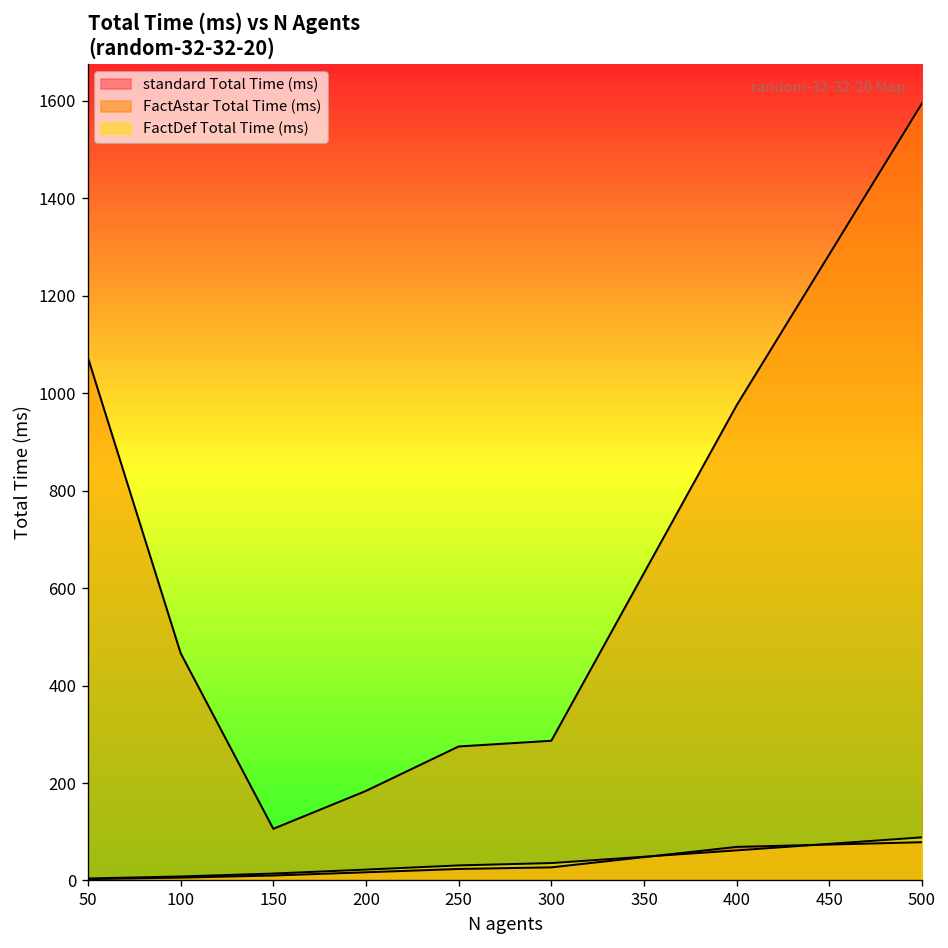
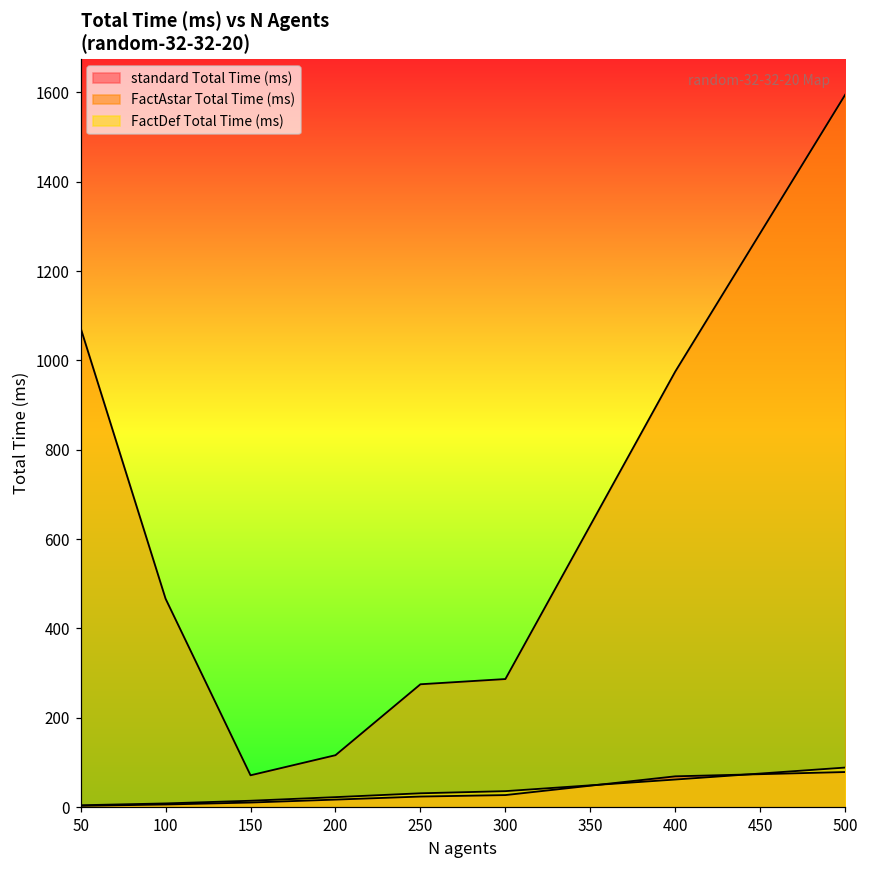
  {
    "standard Total Time (ms)": {
      "250": 20,
      "300": 30,
      "400": 70,
      "500": 80
    },
    "FactAstar Total Time (ms)": {
      "50": 1070,
      "100": 470,
-     "150": 110,
-     "200": 180,
+     "150": 70,
+     "200": 120,
      "250": 280,
      "300": 290,
      "400": 980
    },
    "FactDef Total Time (ms)": {
      "250": 30,
      "300": 40,
      "400": 60,
      "500": 90
    }
  }
